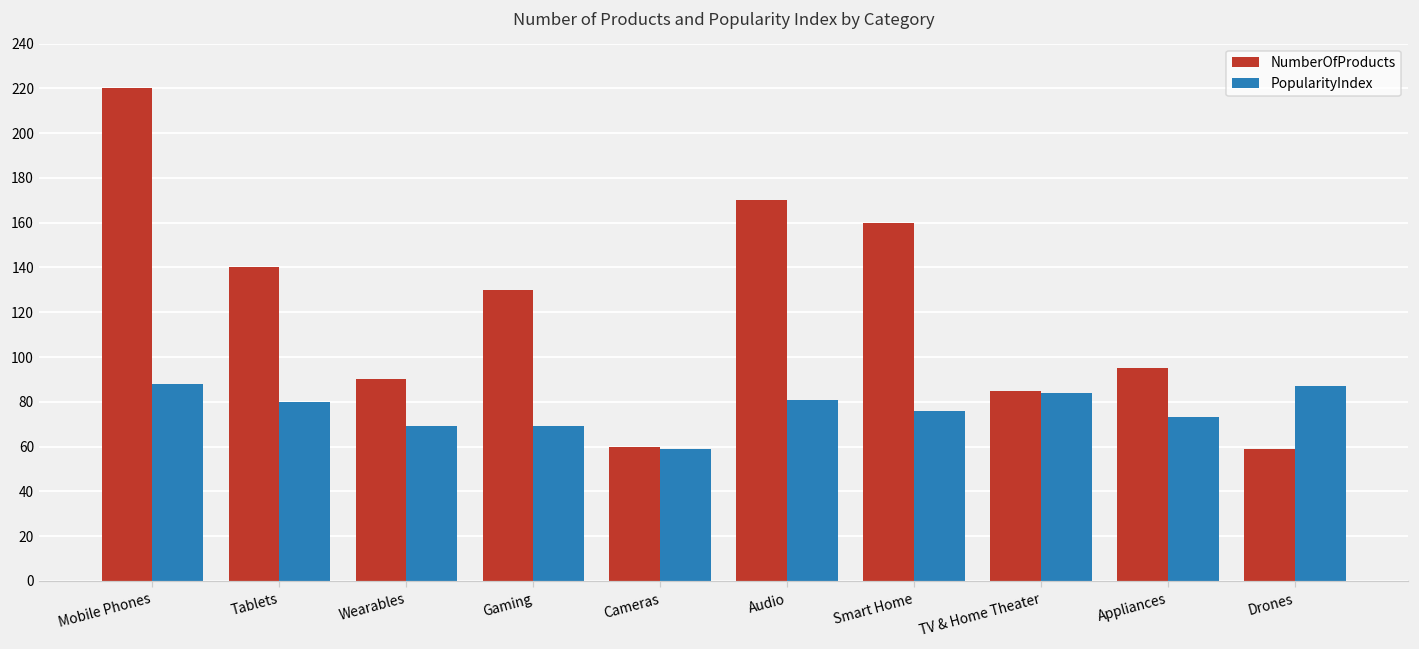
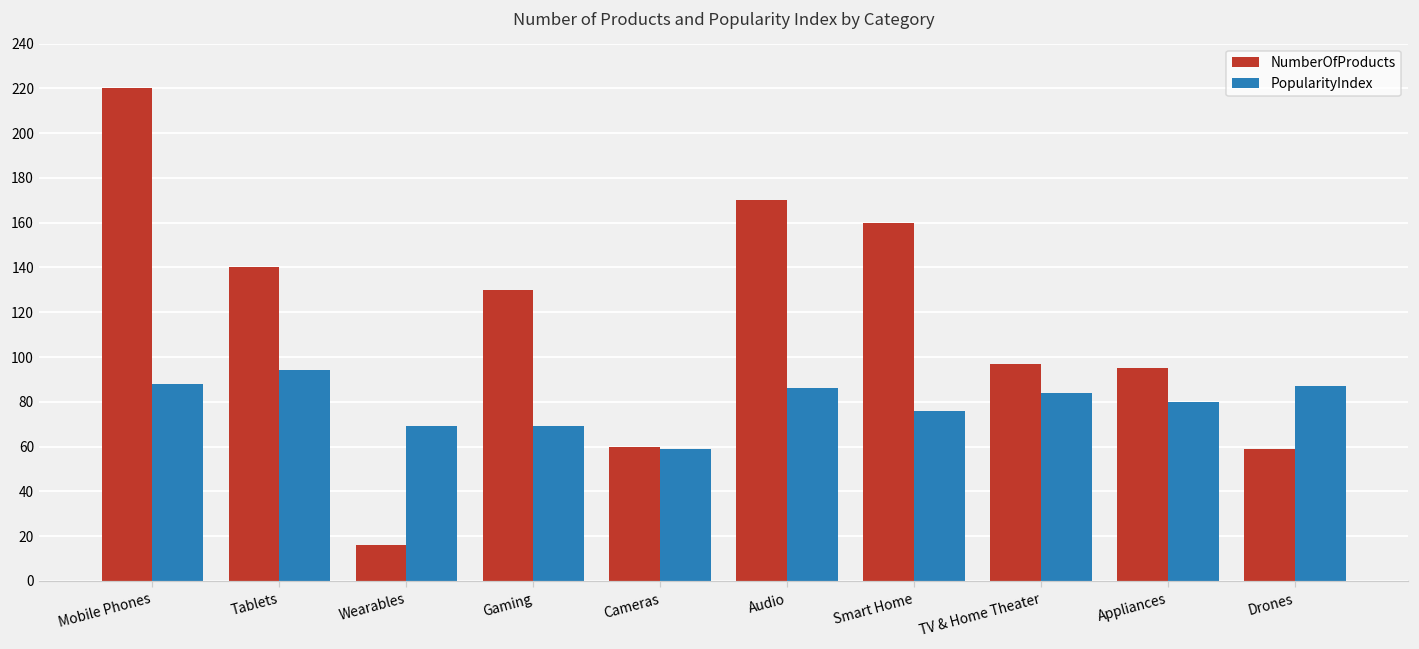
  {
    "NumberOfProducts": {
      "Mobile Phones": 220,
      "Tablets": 140,
-     "Wearables": 90,
+     "Wearables": 16,
      "Gaming": 130,
      "Cameras": 60,
      "Audio": 170,
      "Smart Home": 160,
-     "TV & Home Theater": 85,
+     "TV & Home Theater": 97,
      "Appliances": 95,
      "Drones": 59
    },
    "PopularityIndex": {
      "Mobile Phones": 88,
-     "Tablets": 80,
+     "Tablets": 94,
      "Wearables": 69,
      "Gaming": 69,
      "Cameras": 59,
-     "Audio": 81,
+     "Audio": 86,
      "Smart Home": 76,
      "TV & Home Theater": 84,
-     "Appliances": 73,
+     "Appliances": 80,
      "Drones": 87
    }
  }
